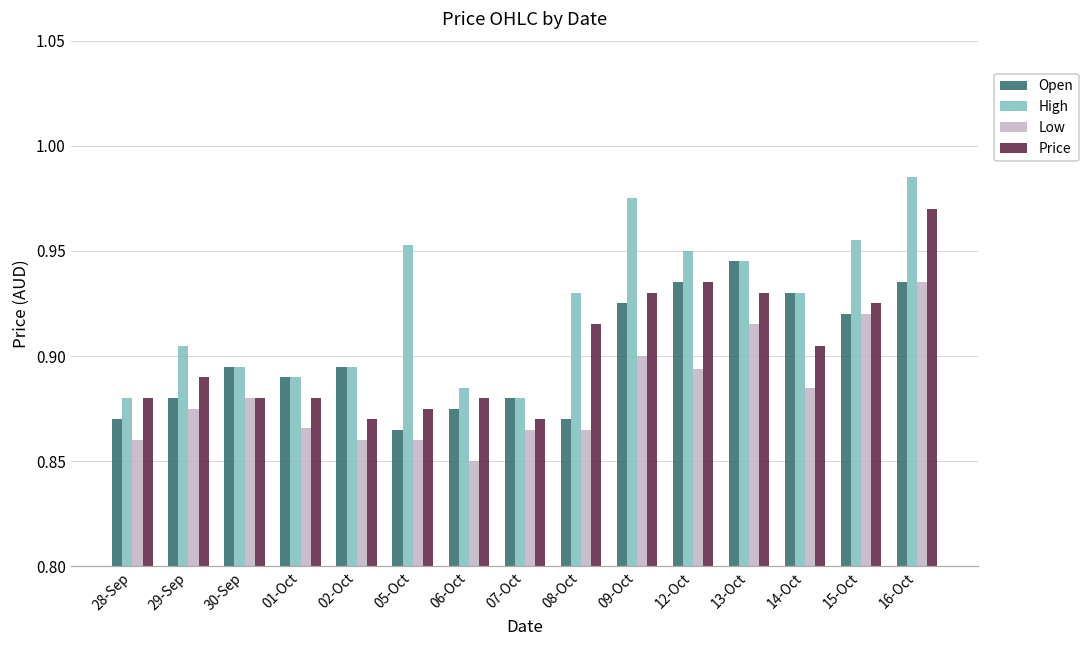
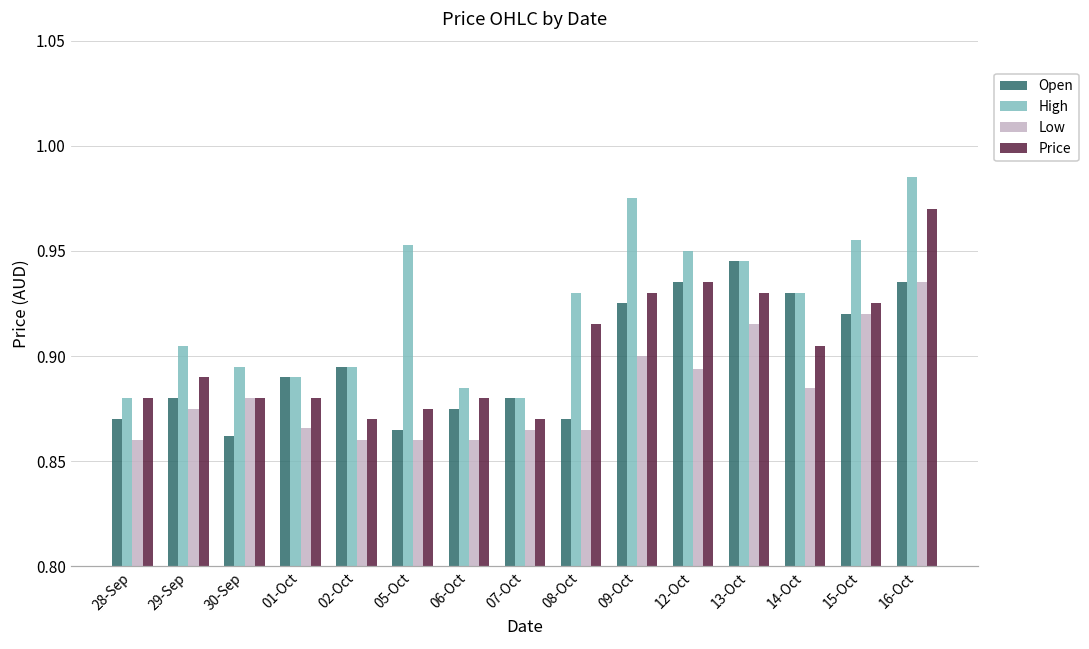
  {
    "Open": {
      "28-Sep": 0.870,
      "29-Sep": 0.880,
-     "30-Sep": 0.895,
+     "30-Sep": 0.862,
      "01-Oct": 0.890,
      "02-Oct": 0.895,
      "05-Oct": 0.865,
      "06-Oct": 0.875,
      "07-Oct": 0.880,
      "08-Oct": 0.870,
      "09-Oct": 0.925,
      "12-Oct": 0.935,
      "13-Oct": 0.945,
      "14-Oct": 0.930,
      "15-Oct": 0.920,
      "16-Oct": 0.935
    },
    "High": {
      "28-Sep": 0.880,
      "29-Sep": 0.905,
      "30-Sep": 0.895,
      "01-Oct": 0.890,
      "02-Oct": 0.895,
      "05-Oct": 0.953,
      "06-Oct": 0.885,
      "07-Oct": 0.880,
      "08-Oct": 0.930,
      "09-Oct": 0.975,
      "12-Oct": 0.950,
      "13-Oct": 0.945,
      "14-Oct": 0.930,
      "15-Oct": 0.955,
      "16-Oct": 0.985
    },
    "Low": {
      "28-Sep": 0.86,
      "29-Sep": 0.875,
      "30-Sep": 0.88,
      "01-Oct": 0.866,
      "02-Oct": 0.86,
      "05-Oct": 0.86,
-     "06-Oct": 0.85,
+     "06-Oct": 0.86,
      "07-Oct": 0.865,
      "08-Oct": 0.865,
      "09-Oct": 0.90,
      "12-Oct": 0.894,
      "13-Oct": 0.915,
      "14-Oct": 0.885,
      "15-Oct": 0.92,
      "16-Oct": 0.935
    },
    "Price": {
      "28-Sep": 0.880,
      "29-Sep": 0.890,
      "30-Sep": 0.880,
      "01-Oct": 0.880,
      "02-Oct": 0.870,
      "05-Oct": 0.875,
      "06-Oct": 0.880,
      "07-Oct": 0.870,
      "08-Oct": 0.915,
      "09-Oct": 0.930,
      "12-Oct": 0.935,
      "13-Oct": 0.930,
      "14-Oct": 0.905,
      "15-Oct": 0.925,
      "16-Oct": 0.970
    }
  }
